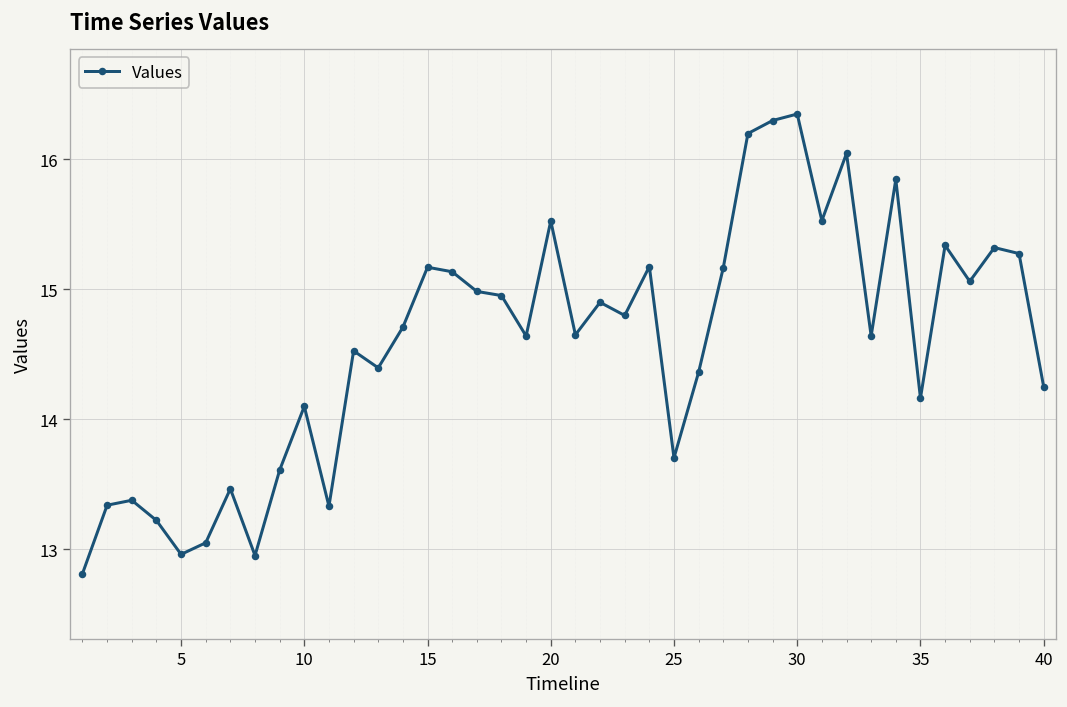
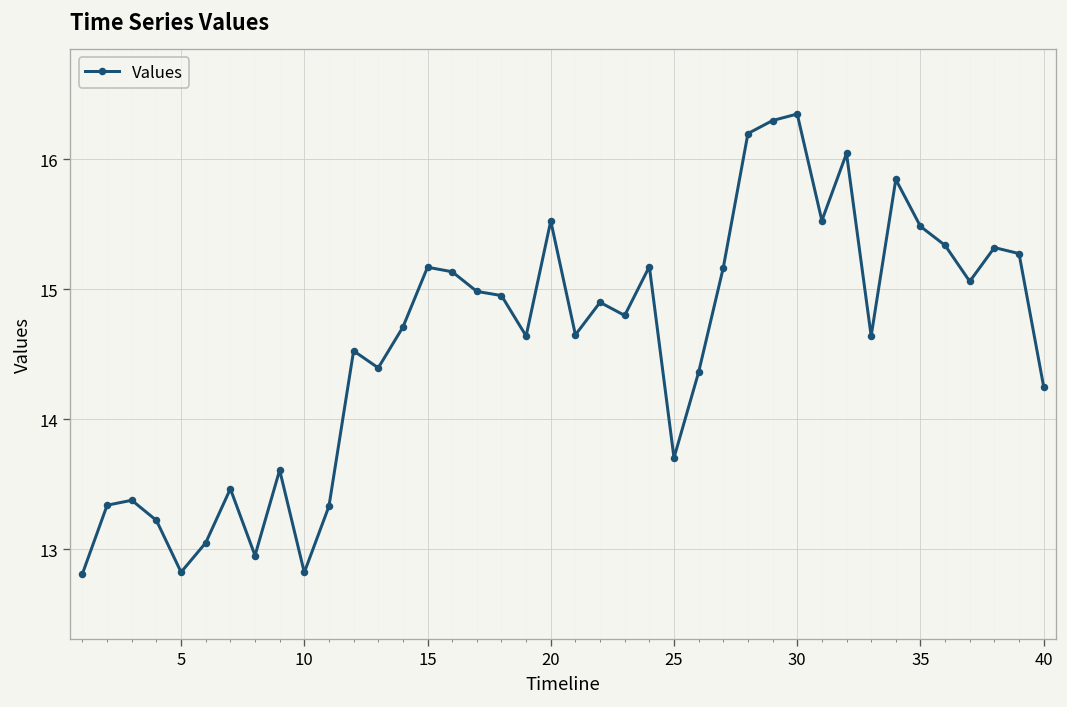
  {
-   "5": 12.96,
-   "10": 14.10,
+   "5": 12.83,
+   "10": 12.82,
    "15": 15.17,
    "20": 15.53,
    "25": 13.70,
    "30": 16.35,
-   "35": 14.16,
+   "35": 15.48,
    "40": 14.25
  }
